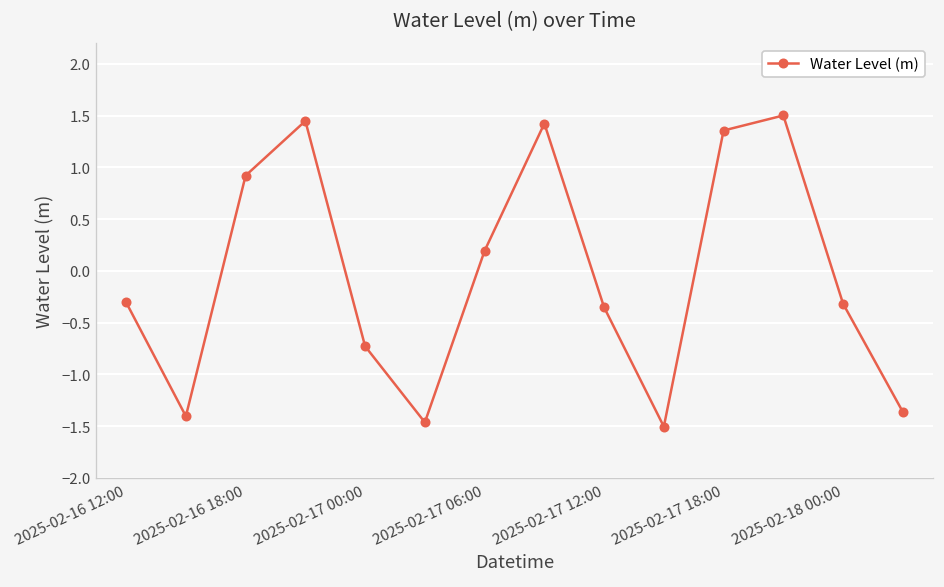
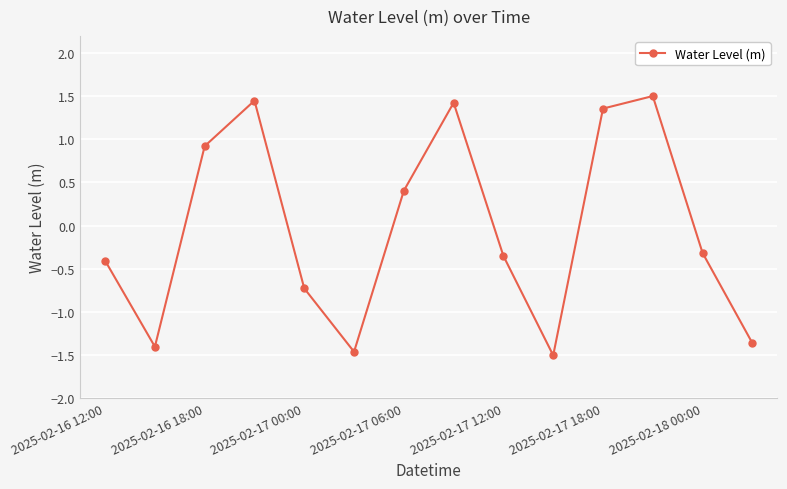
  {
-   "2025-02-16 12:00": -0.3,
+   "2025-02-16 12:00": -0.4,
    "2025-02-16 18:00": 0.9,
    "2025-02-17 00:00": -0.7,
-   "2025-02-17 06:00": 0.2,
+   "2025-02-17 06:00": 0.4,
    "2025-02-17 12:00": -0.4,
    "2025-02-17 18:00": 1.4,
    "2025-02-18 00:00": -0.3
  }
